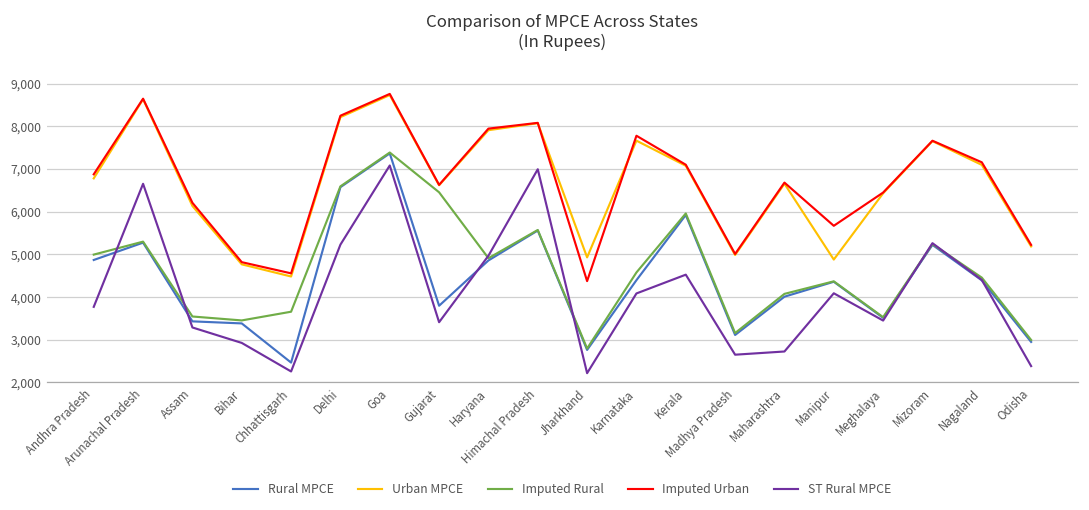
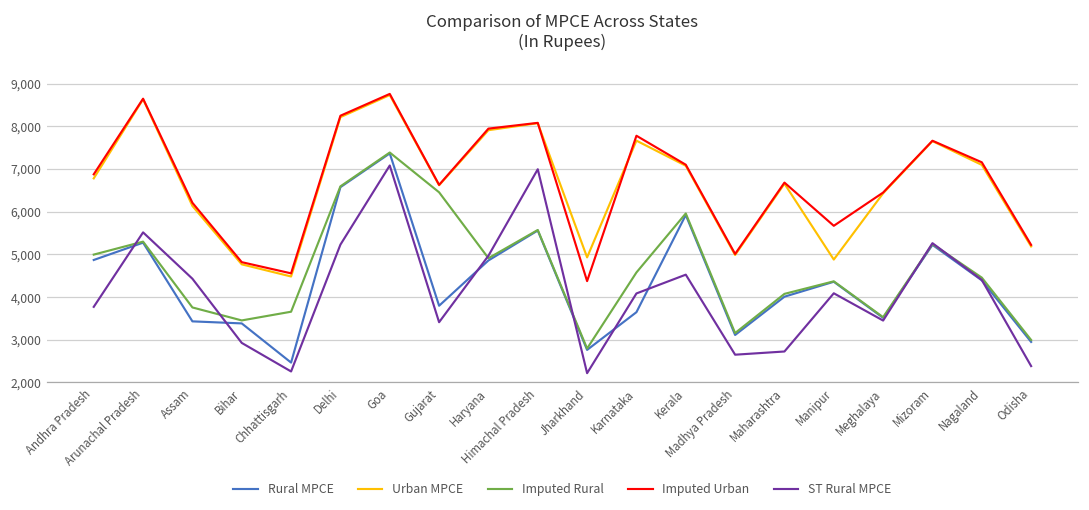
  {
    "Rural MPCE": {
      "Andhra Pradesh": "4,900",
      "Assam": "3,400",
      "Bihar": "3,400",
      "Chhattisgarh": "2,500",
      "Gujarat": "3,800",
-     "Karnataka": "4,400",
+     "Karnataka": "3,600",
      "Maharashtra": "4,000"
    },
    "Urban MPCE": {
      "Andhra Pradesh": "6,800",
      "Assam": "6,100",
      "Chhattisgarh": "4,500",
      "Jharkhand": "4,900",
      "Karnataka": "7,700",
      "Manipur": "4,900"
    },
    "Imputed Rural": {
      "Andhra Pradesh": "5,000",
-     "Assam": "3,500",
+     "Assam": "3,800",
      "Bihar": "3,500",
      "Chhattisgarh": "3,700",
      "Gujarat": "6,500",
      "Karnataka": "4,600",
      "Maharashtra": "4,100"
    },
    "Imputed Urban": {
      "Andhra Pradesh": "6,900",
      "Assam": "6,200",
      "Chhattisgarh": "4,600",
      "Jharkhand": "4,400",
      "Karnataka": "7,800",
      "Manipur": "5,700"
    },
    "ST Rural MPCE": {
      "Andhra Pradesh": "3,800",
-     "Arunachal Pradesh": "6,700",
-     "Assam": "3,300",
+     "Arunachal Pradesh": "5,500",
+     "Assam": "4,400",
      "Bihar": "2,900",
      "Chhattisgarh": "2,300",
      "Delhi": "5,200",
      "Goa": "7,100",
      "Gujarat": "3,400",
      "Himachal Pradesh": "7,000",
      "Jharkhand": "2,200",
      "Karnataka": "4,100",
      "Kerala": "4,500",
      "Madhya Pradesh": "2,700",
      "Maharashtra": "2,700",
      "Manipur": "4,100",
      "Odisha": "2,400"
    }
  }
